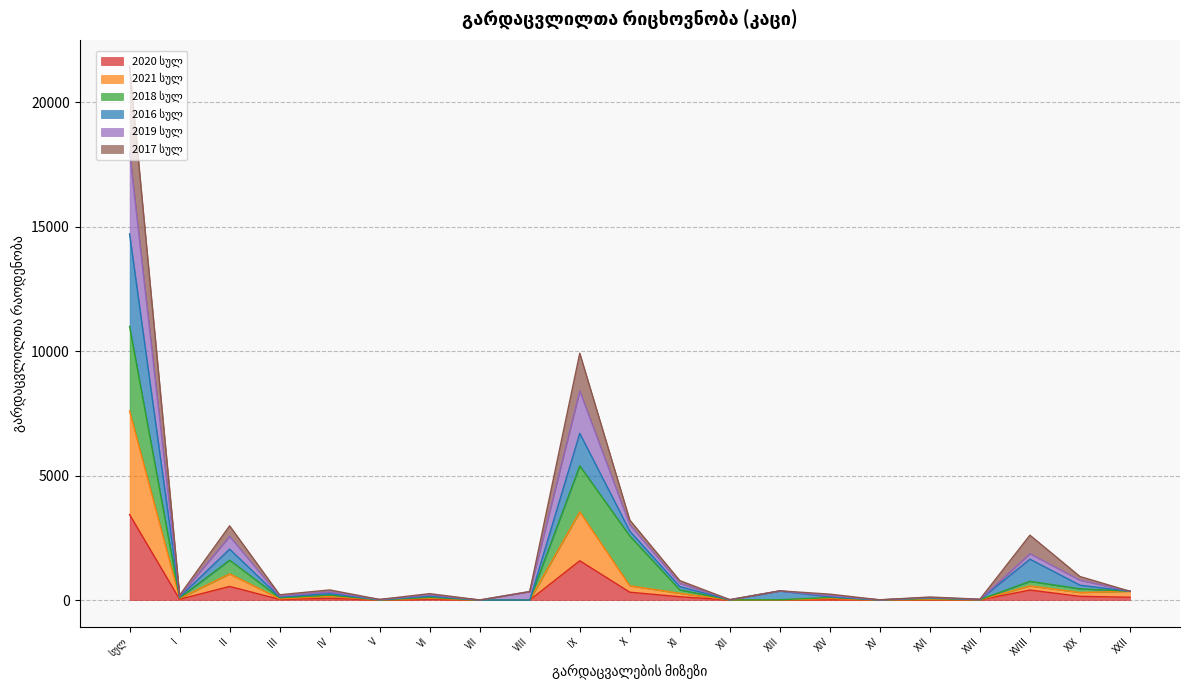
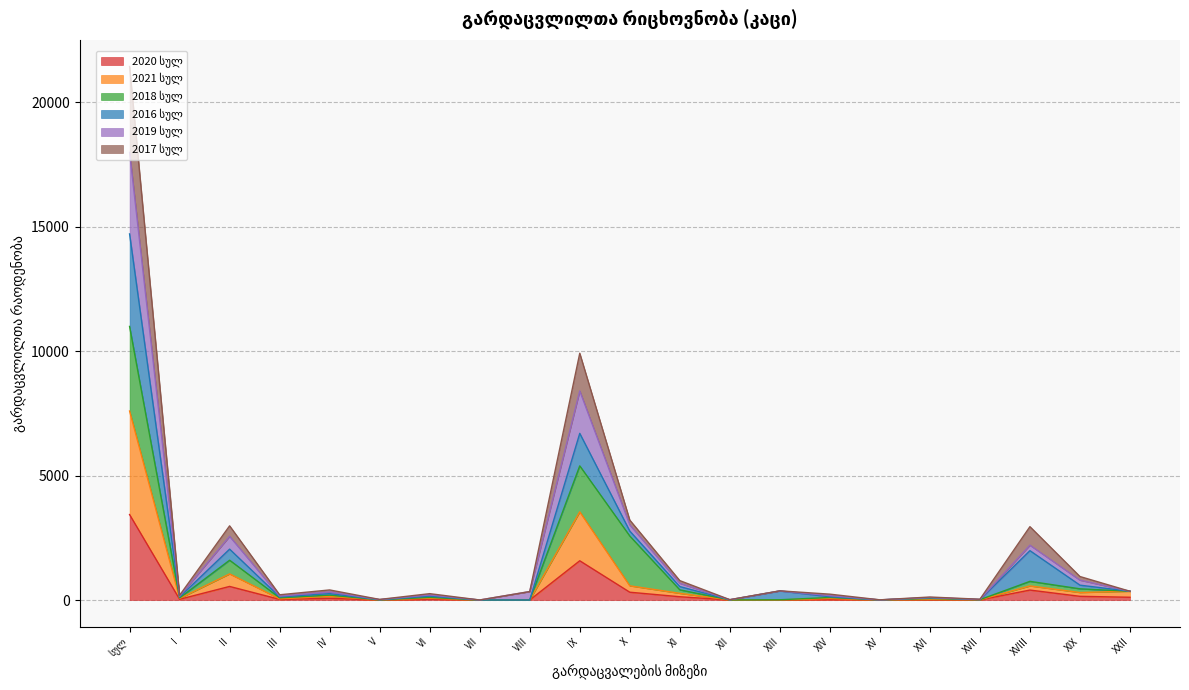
  {
    "2020 სულ": {
      "სულ": 3400,
      "II": 500,
      "IX": 1600,
      "X": 300,
      "XI": 100,
      "XVIII": 400,
      "XIX": 100,
      "XXII": 100
    },
    "2021 სულ": {
      "სულ": 4200,
      "II": 500,
      "IX": 2000,
      "X": 300,
      "XI": 100,
      "XVIII": 200,
      "XIX": 200
    },
    "2018 სულ": {
      "სულ": 3400,
      "II": 500,
      "IX": 1800,
      "X": 2000,
      "XI": 100,
      "XVIII": 200,
      "XIX": 100
    },
    "2016 სულ": {
      "სულ": 3700,
      "II": 400,
      "IX": 1300,
      "X": 200,
      "XI": 100,
-     "XVIII": 900,
+     "XVIII": 1200,
      "XIX": 100
    },
    "2019 სულ": {
      "II": 500,
      "IX": 1700,
      "X": 200,
      "XI": 100,
      "XVIII": 200,
      "XIX": 200
    },
    "2017 სულ": {
      "II": 400,
      "IX": 1500,
      "X": 200,
      "XI": 100,
      "XVIII": 700,
      "XIX": 100
    }
  }
